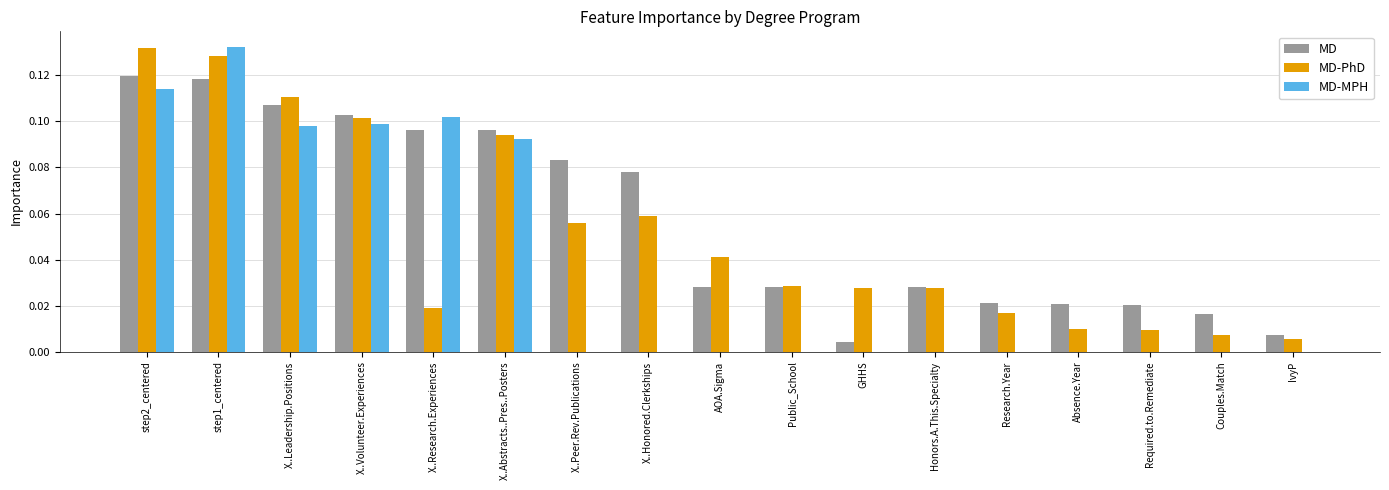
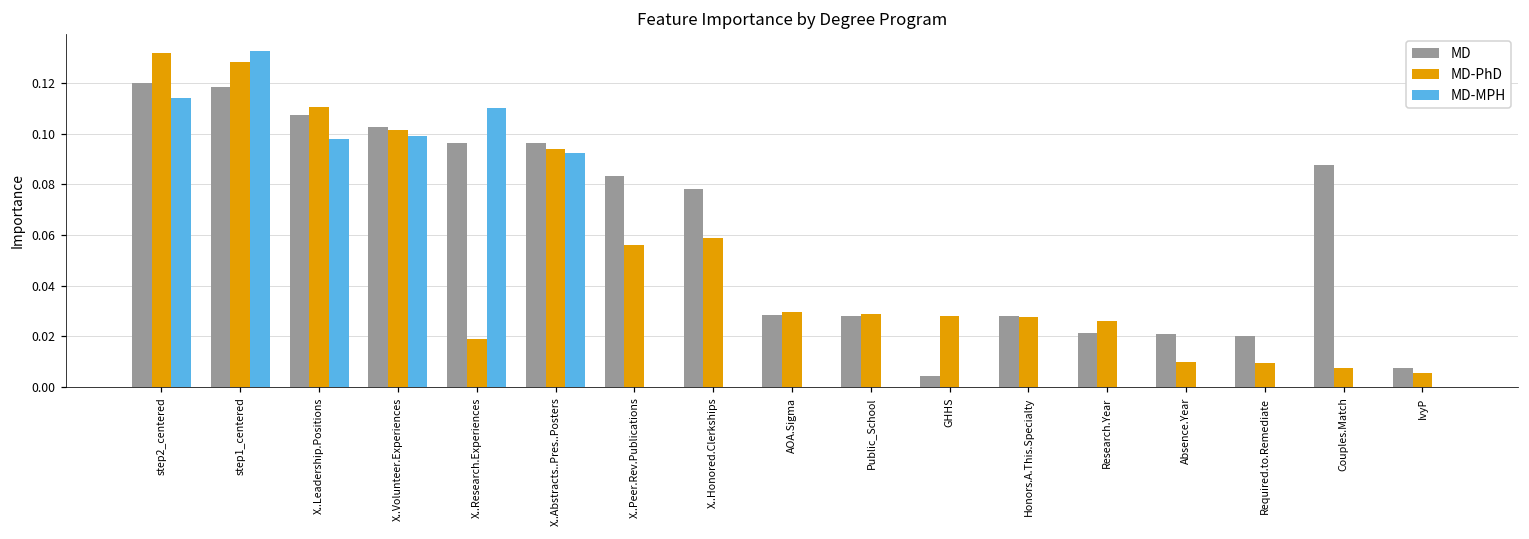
  {
    "MD": {
      "step2_centered": 0.120,
      "step1_centered": 0.118,
      "X..Leadership.Positions": 0.107,
      "X..Volunteer.Experiences": 0.103,
      "X..Research.Experiences": 0.096,
      "X..Abstracts..Pres..Posters": 0.096,
      "X..Peer.Rev.Publications": 0.083,
      "X..Honored.Clerkships": 0.078,
      "AOA.Sigma": 0.028,
      "Public_School": 0.028,
      "GHHS": 0.004,
      "Honors.A.This.Specialty": 0.028,
      "Research.Year": 0.021,
      "Absence.Year": 0.021,
      "Required.to.Remediate": 0.020,
-     "Couples.Match": 0.017,
+     "Couples.Match": 0.087,
      "IvyP": 0.007
    },
    "MD-PhD": {
      "step2_centered": 0.132,
      "step1_centered": 0.128,
      "X..Leadership.Positions": 0.110,
      "X..Volunteer.Experiences": 0.101,
      "X..Research.Experiences": 0.019,
      "X..Abstracts..Pres..Posters": 0.094,
      "X..Peer.Rev.Publications": 0.056,
      "X..Honored.Clerkships": 0.059,
-     "AOA.Sigma": 0.041,
+     "AOA.Sigma": 0.030,
      "Public_School": 0.029,
      "GHHS": 0.028,
      "Honors.A.This.Specialty": 0.028,
-     "Research.Year": 0.017,
+     "Research.Year": 0.026,
      "Absence.Year": 0.010,
      "Required.to.Remediate": 0.010,
      "Couples.Match": 0.007,
      "IvyP": 0.005
    },
    "MD-MPH": {
      "step2_centered": 0.114,
      "step1_centered": 0.132,
      "X..Leadership.Positions": 0.098,
      "X..Volunteer.Experiences": 0.099,
-     "X..Research.Experiences": 0.102,
+     "X..Research.Experiences": 0.110,
      "X..Abstracts..Pres..Posters": 0.092,
      "X..Peer.Rev.Publications": 0.000,
      "X..Honored.Clerkships": 0.000,
      "AOA.Sigma": 0.000,
      "Public_School": 0.000,
      "GHHS": 0.000,
      "Honors.A.This.Specialty": 0.000,
      "Research.Year": 0.000,
      "Absence.Year": 0.000,
      "Required.to.Remediate": 0.000,
      "Couples.Match": 0.000,
      "IvyP": 0.000
    }
  }
